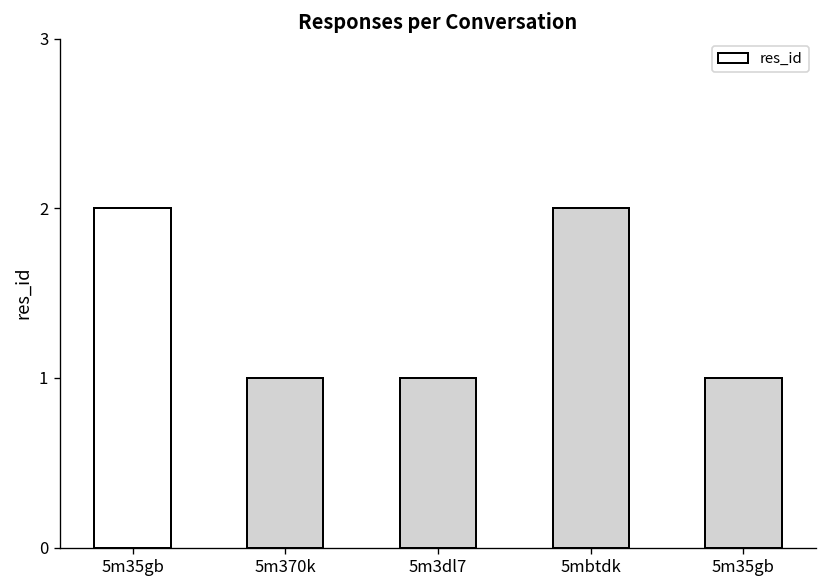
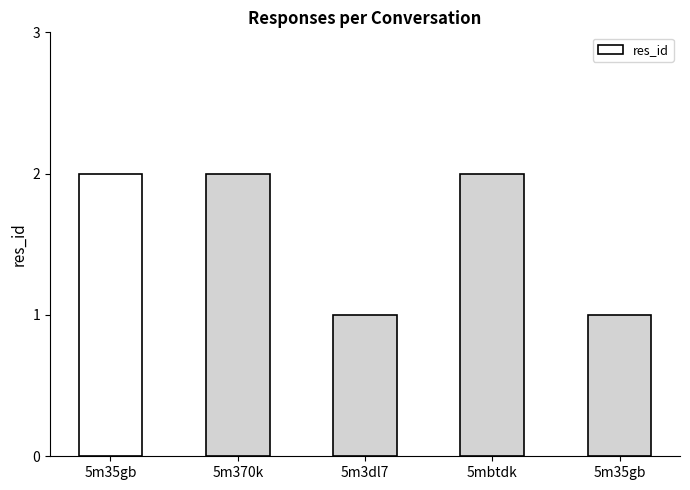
  {
-   "5m370k": 1,
+   "5m370k": 2,
    "5m3dl7": 1,
    "5mbtdk": 2
  }
